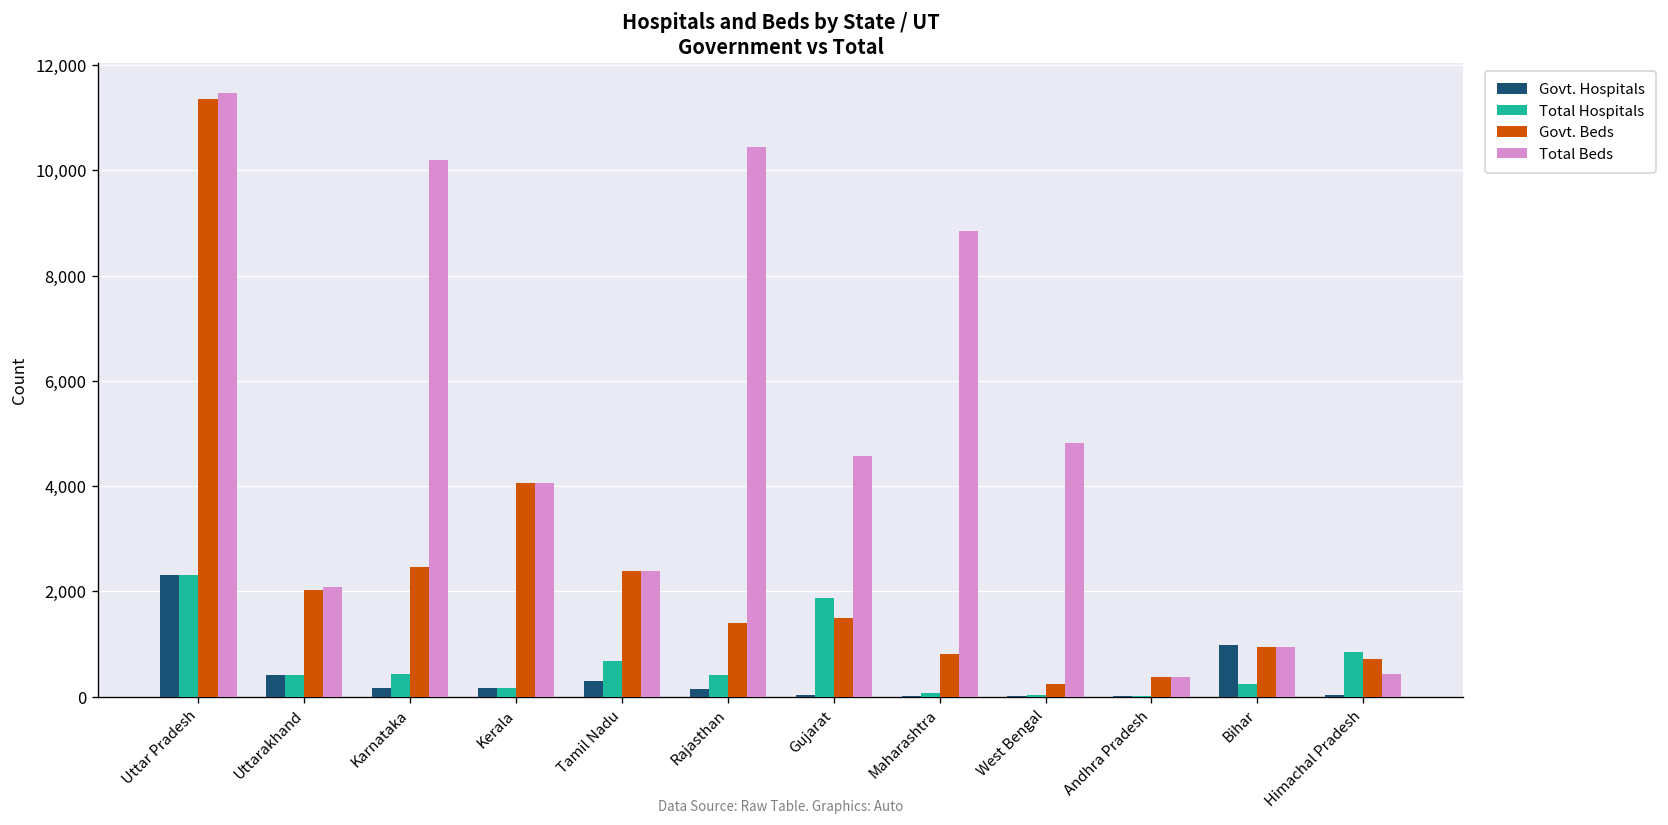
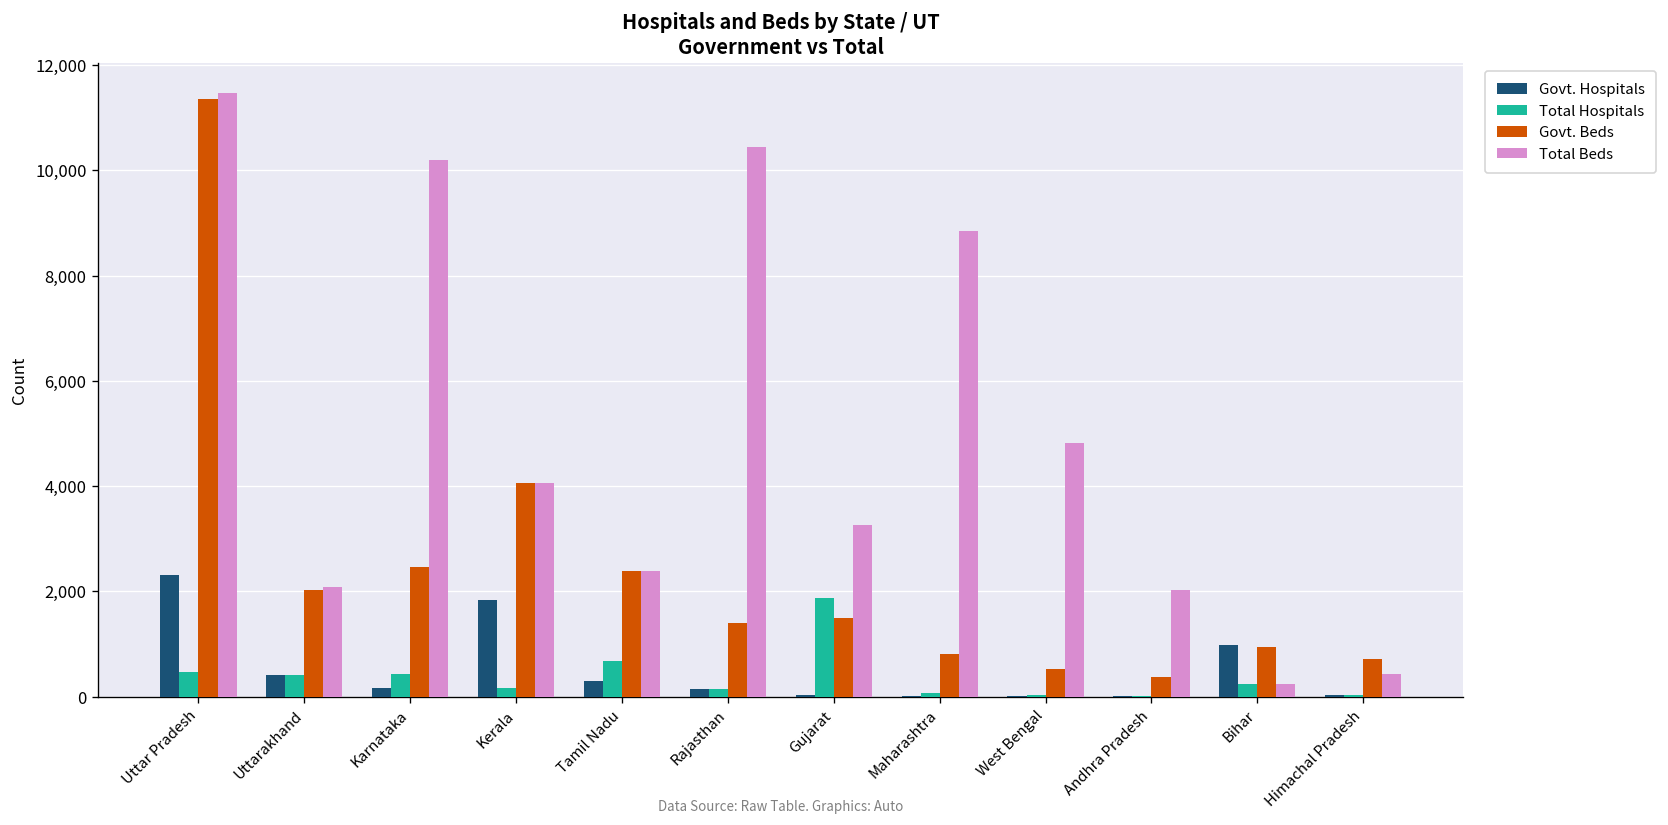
  {
    "Govt. Hospitals": {
      "Uttar Pradesh": "2,300",
      "Uttarakhand": "400",
      "Karnataka": "200",
-     "Kerala": "200",
+     "Kerala": "1,800",
      "Tamil Nadu": "300",
      "Rajasthan": "100",
      "Bihar": "1,000"
    },
    "Total Hospitals": {
-     "Uttar Pradesh": "2,300",
+     "Uttar Pradesh": "500",
      "Uttarakhand": "400",
      "Karnataka": "400",
      "Kerala": "200",
      "Tamil Nadu": "700",
-     "Rajasthan": "400",
+     "Rajasthan": "100",
      "Gujarat": "1,900",
      "Maharashtra": "100",
      "Bihar": "200",
-     "Himachal Pradesh": "800"
+     "Himachal Pradesh": "0"
    },
    "Govt. Beds": {
      "Uttar Pradesh": "11,400",
      "Uttarakhand": "2,000",
      "Karnataka": "2,500",
      "Kerala": "4,100",
      "Tamil Nadu": "2,400",
      "Rajasthan": "1,400",
      "Gujarat": "1,500",
      "Maharashtra": "800",
-     "West Bengal": "200",
+     "West Bengal": "500",
      "Andhra Pradesh": "400",
      "Bihar": "1,000",
      "Himachal Pradesh": "700"
    },
    "Total Beds": {
      "Uttar Pradesh": "11,500",
      "Uttarakhand": "2,100",
      "Karnataka": "10,200",
      "Kerala": "4,100",
      "Tamil Nadu": "2,400",
      "Rajasthan": "10,400",
-     "Gujarat": "4,600",
+     "Gujarat": "3,300",
      "Maharashtra": "8,800",
      "West Bengal": "4,800",
-     "Andhra Pradesh": "400",
-     "Bihar": "1,000",
+     "Andhra Pradesh": "2,000",
+     "Bihar": "200",
      "Himachal Pradesh": "400"
    }
  }
